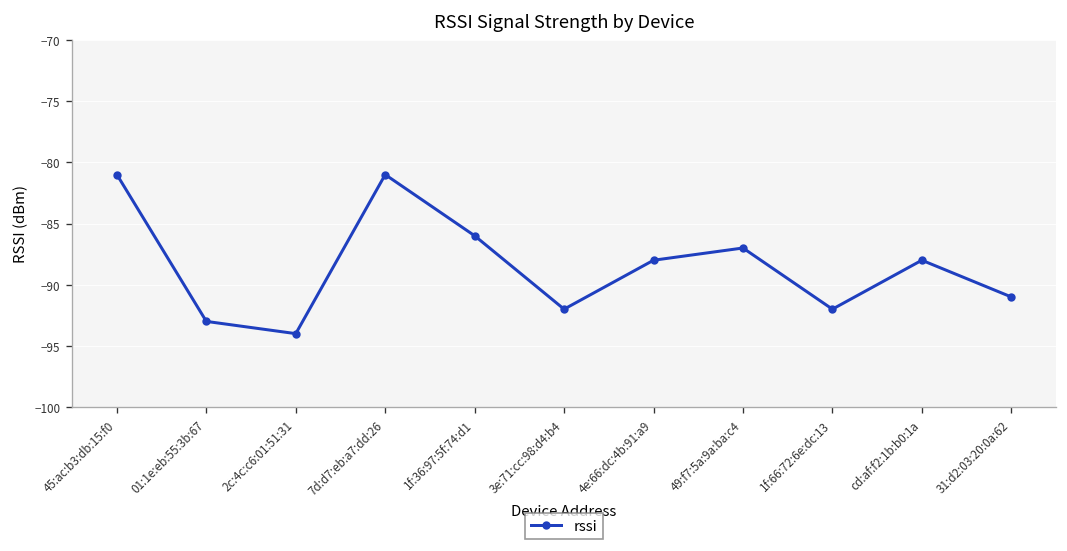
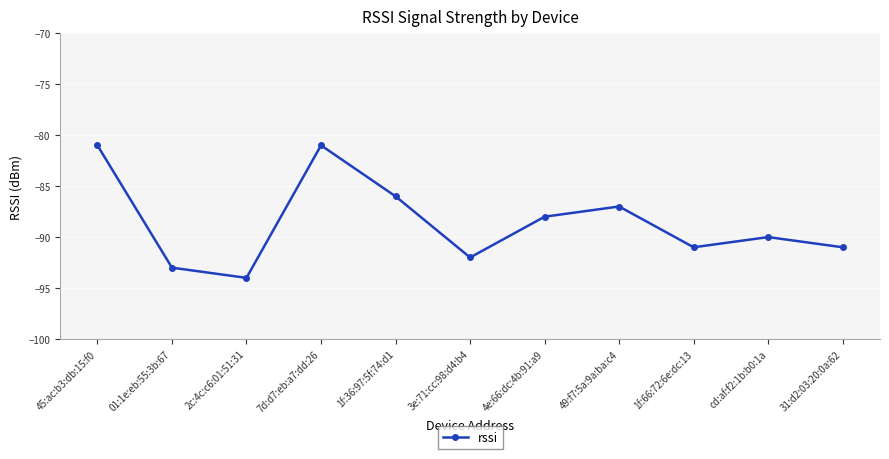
  {
    "45:ac:b3:db:15:f0": -81,
    "01:1e:eb:55:3b:67": -93,
    "2c:4c:c6:01:51:31": -94,
    "7d:d7:eb:a7:dd:26": -81,
    "1f:36:97:5f:74:d1": -86,
    "3e:71:cc:98:d4:b4": -92,
    "4e:66:dc:4b:91:a9": -88,
    "49:f7:5a:9a:ba:c4": -87,
-   "1f:66:72:6e:dc:13": -92,
-   "cd:af:f2:1b:b0:1a": -88,
+   "1f:66:72:6e:dc:13": -91,
+   "cd:af:f2:1b:b0:1a": -90,
    "31:d2:03:20:0a:62": -91
  }
